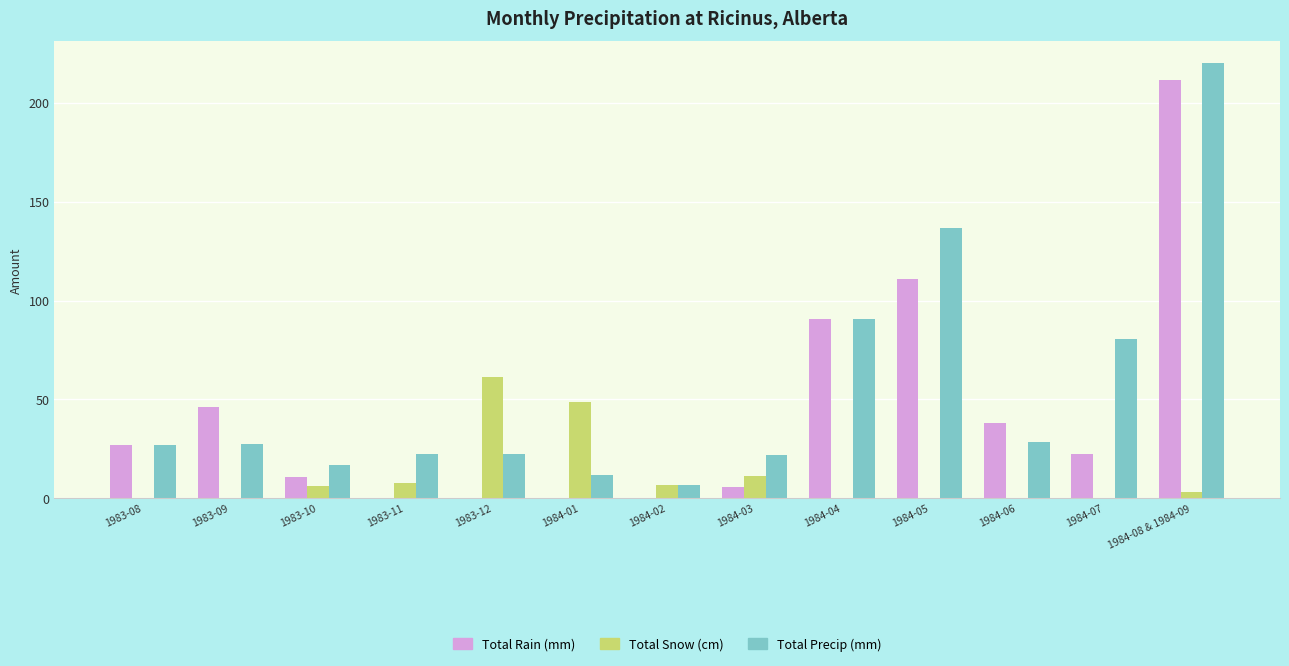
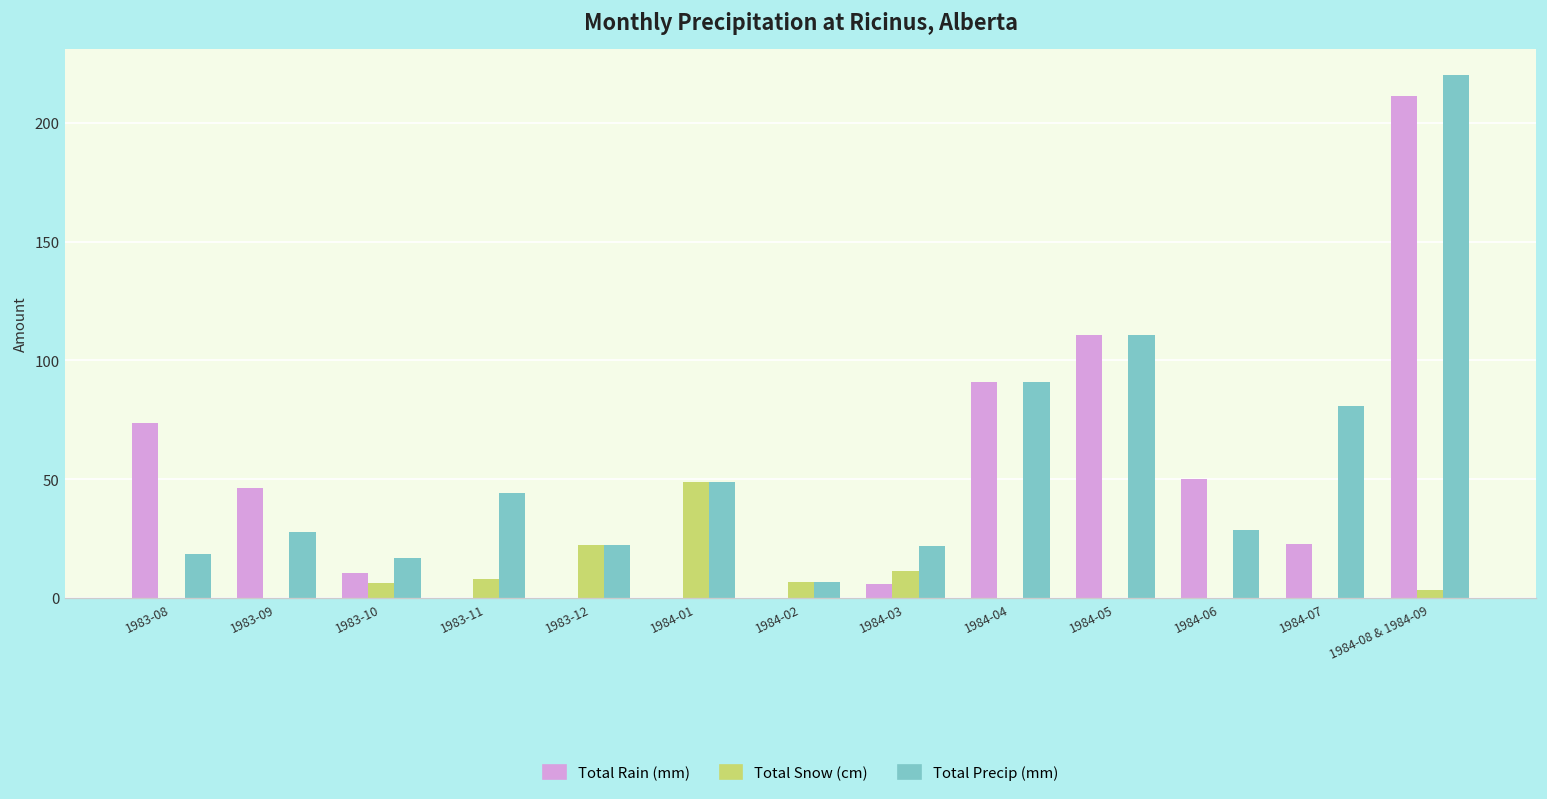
  {
    "Total Rain (mm)": {
-     "1983-08": 27,
+     "1983-08": 74,
      "1983-09": 46,
      "1983-10": 11,
      "1983-11": 0,
      "1983-12": 0,
      "1984-01": 0,
      "1984-02": 0,
      "1984-03": 6,
      "1984-04": 91,
      "1984-05": 111,
-     "1984-06": 38,
+     "1984-06": 50,
      "1984-07": 23,
      "1984-08 & 1984-09": 212
    },
    "Total Snow (cm)": {
      "1983-08": 0,
      "1983-09": 0,
      "1983-10": 6,
      "1983-11": 8,
-     "1983-12": 61,
+     "1983-12": 22,
      "1984-01": 49,
      "1984-02": 7,
      "1984-03": 12,
      "1984-04": 0,
      "1984-05": 0,
      "1984-06": 0,
      "1984-07": 0,
      "1984-08 & 1984-09": 3
    },
    "Total Precip (mm)": {
-     "1983-08": 27,
+     "1983-08": 19,
      "1983-09": 28,
      "1983-10": 17,
-     "1983-11": 22,
+     "1983-11": 44,
      "1983-12": 22,
-     "1984-01": 12,
+     "1984-01": 49,
      "1984-02": 7,
      "1984-03": 22,
      "1984-04": 91,
-     "1984-05": 137,
+     "1984-05": 111,
      "1984-06": 29,
      "1984-07": 81,
      "1984-08 & 1984-09": 220
    }
  }
